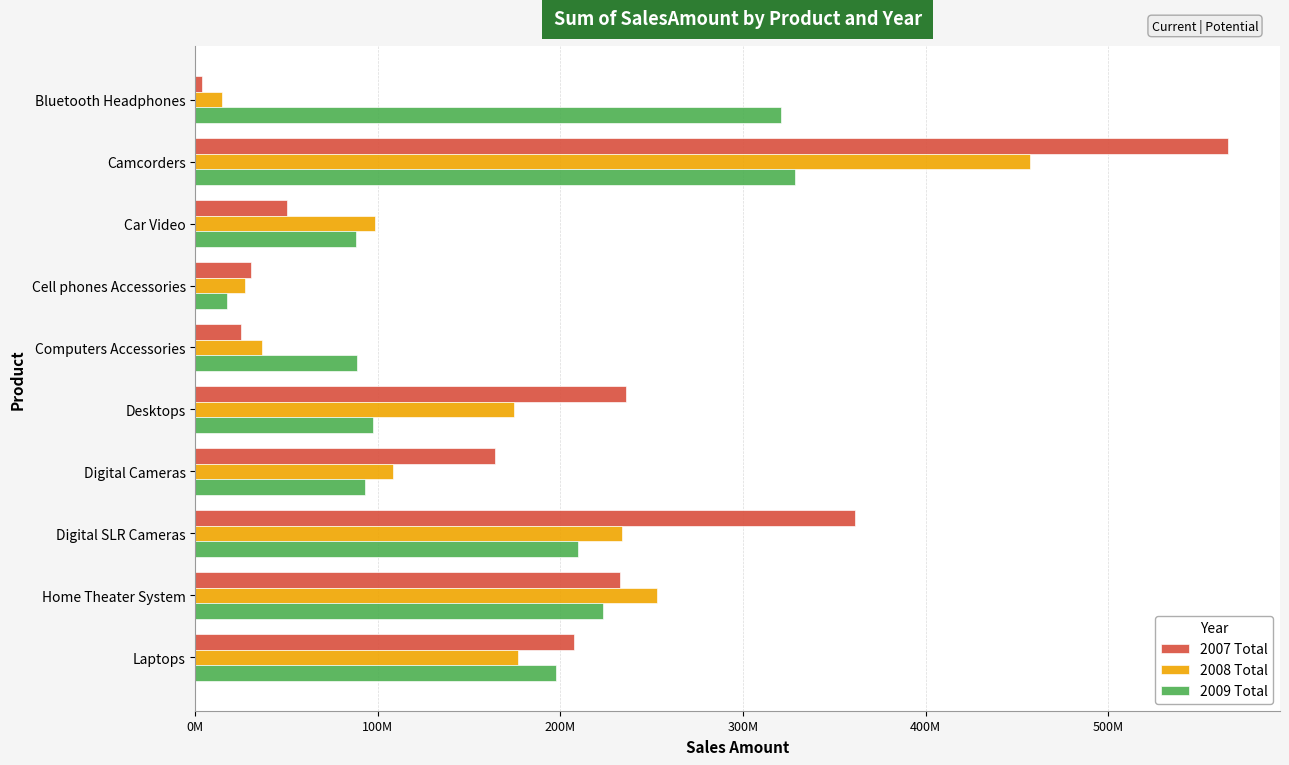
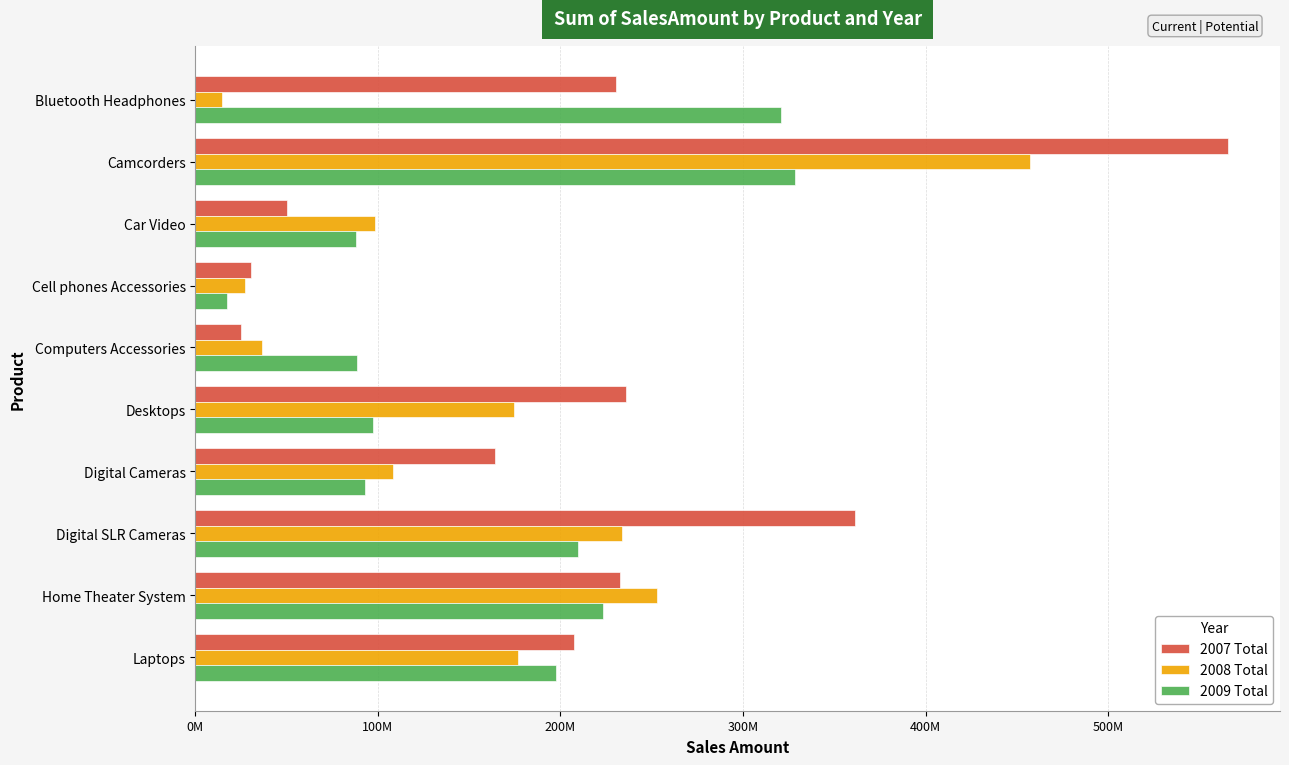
  {
    "2007 Total": {
-     "Bluetooth Headphones": 4000000,
+     "Bluetooth Headphones": 231000000,
      "Camcorders": 566000000,
      "Car Video": 50000000,
      "Cell phones Accessories": 31000000,
      "Computers Accessories": 25000000,
      "Desktops": 236000000,
      "Digital Cameras": 164000000,
      "Digital SLR Cameras": 361000000,
      "Home Theater System": 233000000,
      "Laptops": 208000000
    },
    "2008 Total": {
      "Bluetooth Headphones": 15000000,
      "Camcorders": 457000000,
      "Car Video": 98000000,
      "Cell phones Accessories": 27000000,
      "Computers Accessories": 36000000,
      "Desktops": 175000000,
      "Digital Cameras": 108000000,
      "Digital SLR Cameras": 234000000,
      "Home Theater System": 253000000,
      "Laptops": 177000000
    },
    "2009 Total": {
      "Bluetooth Headphones": 321000000,
      "Camcorders": 328000000,
      "Car Video": 88000000,
      "Cell phones Accessories": 17000000,
      "Computers Accessories": 88000000,
      "Desktops": 97000000,
      "Digital Cameras": 93000000,
      "Digital SLR Cameras": 209000000,
      "Home Theater System": 223000000,
      "Laptops": 198000000
    }
  }
